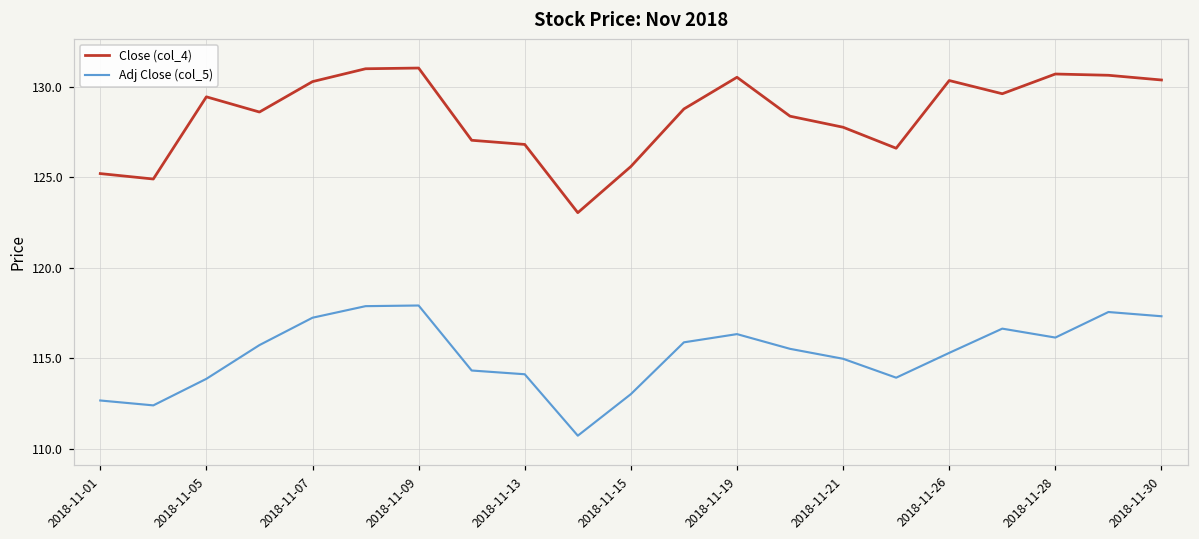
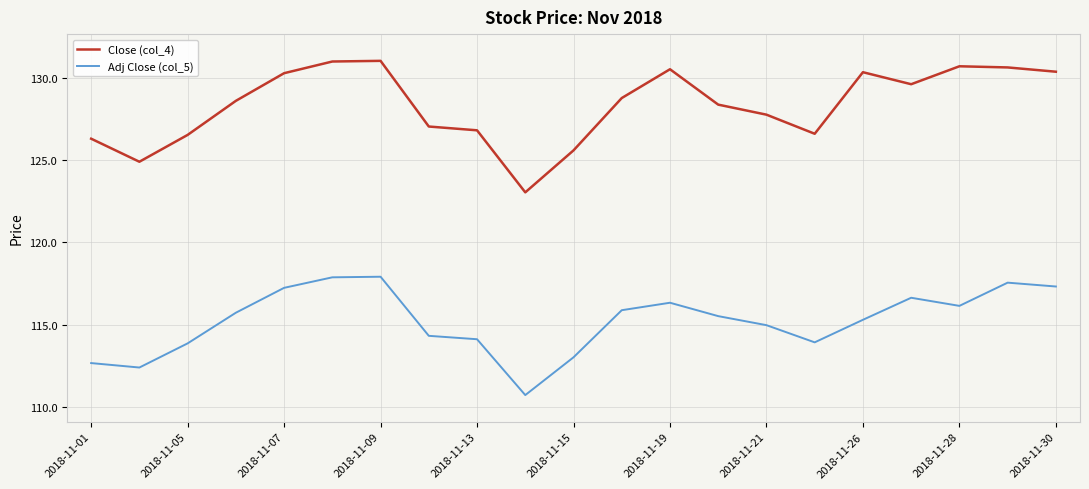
  {
    "Close (col_4)": {
-     "2018-11-01": 125.2,
-     "2018-11-05": 129.4,
+     "2018-11-01": 126.3,
+     "2018-11-05": 126.5,
      "2018-11-07": 130.3,
      "2018-11-09": 131.0,
      "2018-11-13": 126.8,
      "2018-11-15": 125.6,
      "2018-11-19": 130.5,
      "2018-11-21": 127.8,
      "2018-11-26": 130.3,
      "2018-11-28": 130.7,
      "2018-11-30": 130.4
    },
    "Adj Close (col_5)": {
      "2018-11-01": 112.7,
      "2018-11-05": 113.9,
      "2018-11-07": 117.2,
      "2018-11-09": 117.9,
      "2018-11-13": 114.1,
      "2018-11-15": 113.0,
      "2018-11-19": 116.3,
      "2018-11-21": 115.0,
      "2018-11-26": 115.3,
      "2018-11-28": 116.1,
      "2018-11-30": 117.3
    }
  }
